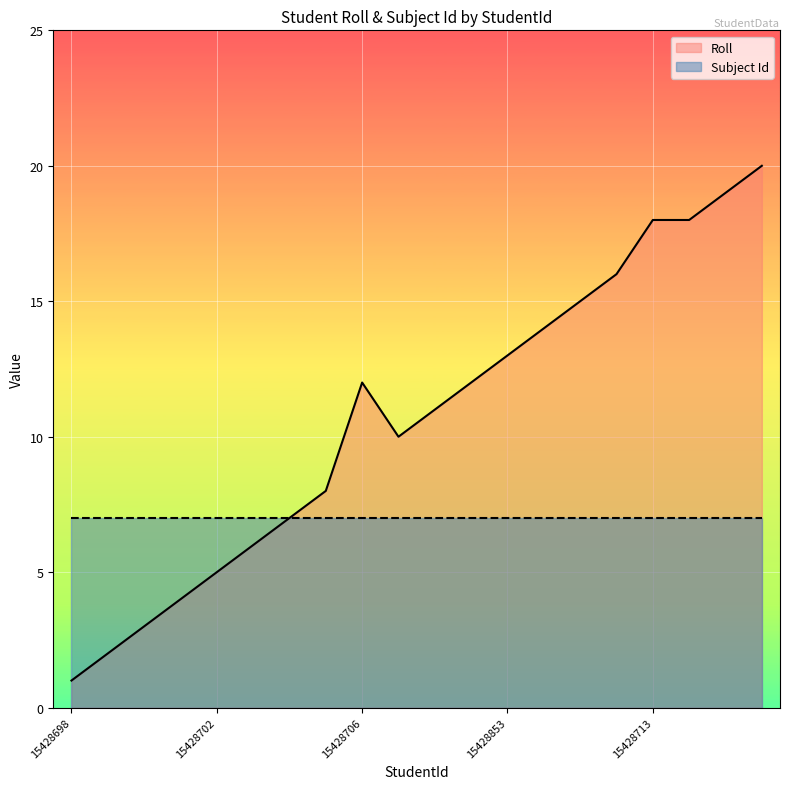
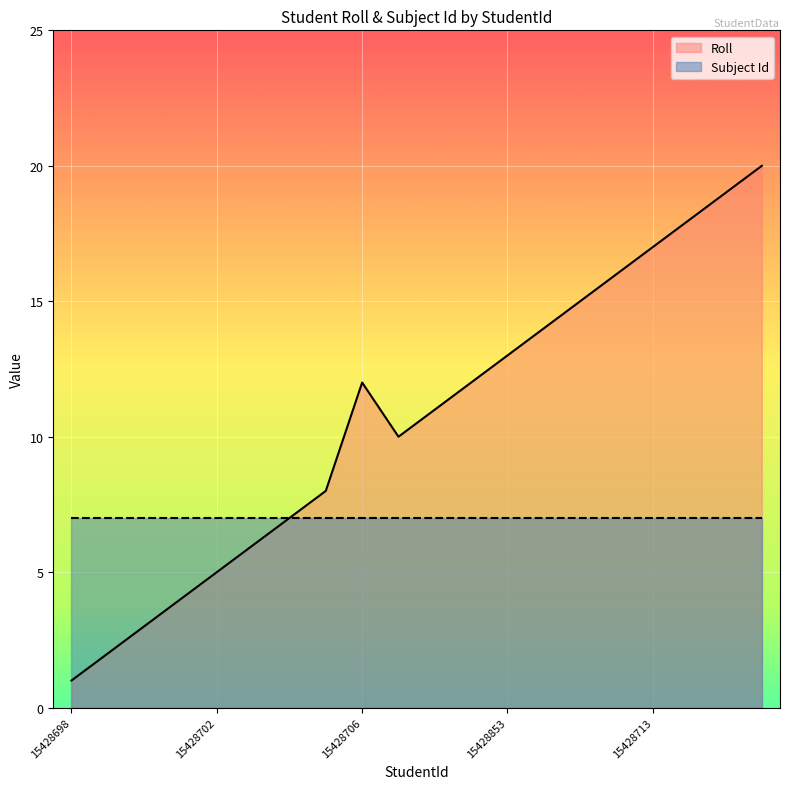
  {
    "Roll": {
      "15428698": 1,
      "15428702": 5,
      "15428706": 12,
      "15428853": 13,
-     "15428713": 18
+     "15428713": 17
    },
    "Subject Id": {
      "15428698": 7,
      "15428702": 7,
      "15428706": 7,
      "15428853": 7,
      "15428713": 7
    }
  }
